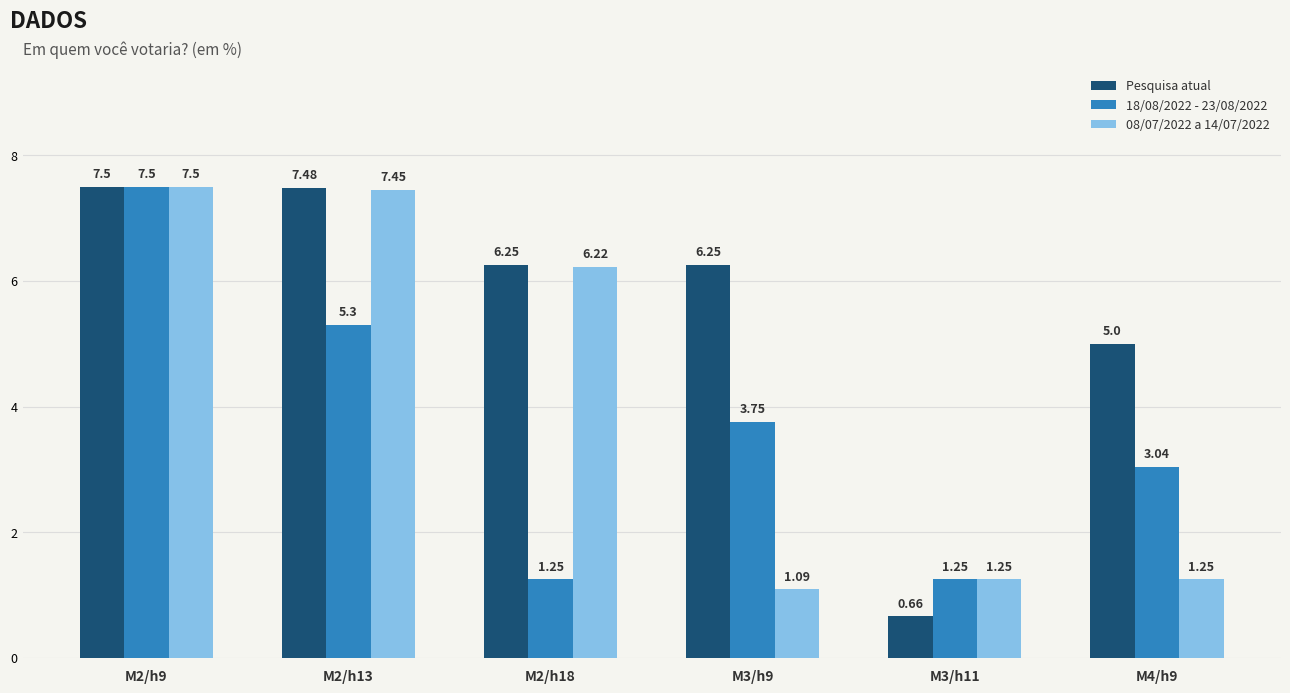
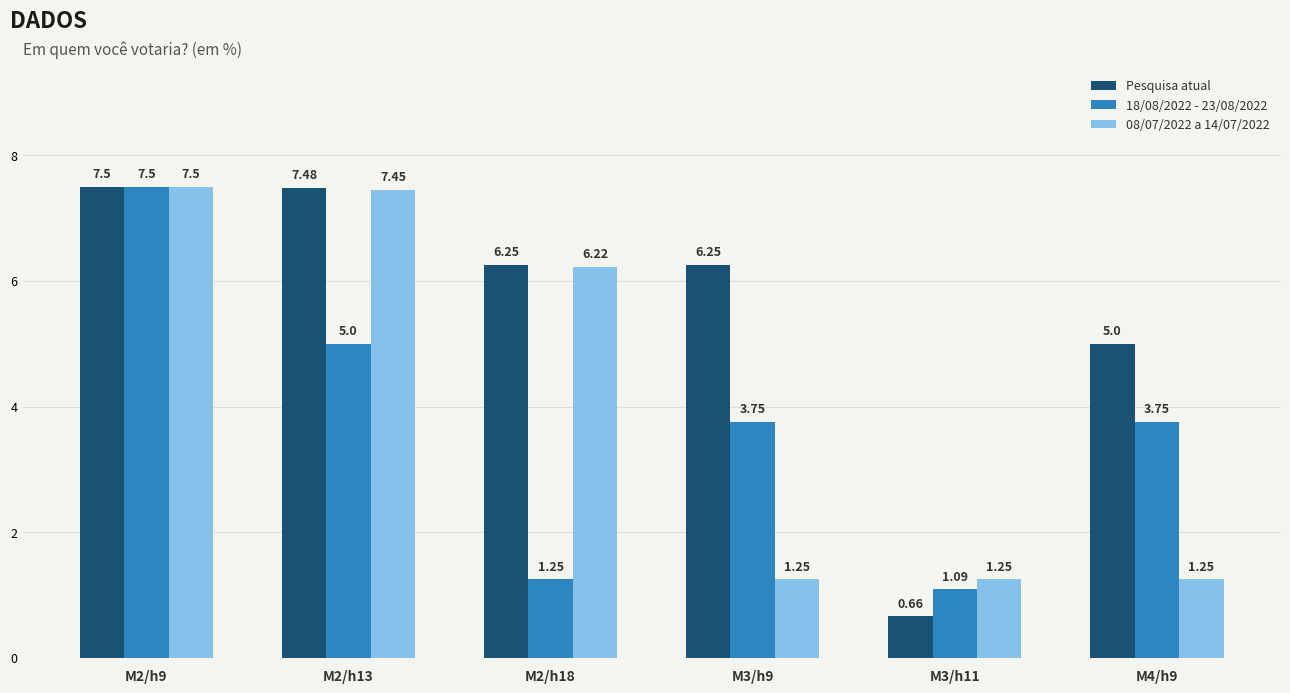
  {
    "Pesquisa atual": {
      "M2/h9": 7.5,
      "M2/h13": 7.48,
      "M2/h18": 6.25,
      "M3/h9": 6.25,
      "M3/h11": 0.66,
      "M4/h9": 5.0
    },
    "18/08/2022 - 23/08/2022": {
      "M2/h9": 7.5,
-     "M2/h13": 5.3,
+     "M2/h13": 5.0,
      "M2/h18": 1.25,
      "M3/h9": 3.75,
-     "M3/h11": 1.25,
-     "M4/h9": 3.04
+     "M3/h11": 1.09,
+     "M4/h9": 3.75
    },
    "08/07/2022 a 14/07/2022": {
      "M2/h9": 7.5,
      "M2/h13": 7.45,
      "M2/h18": 6.22,
-     "M3/h9": 1.09,
+     "M3/h9": 1.25,
      "M3/h11": 1.25,
      "M4/h9": 1.25
    }
  }
